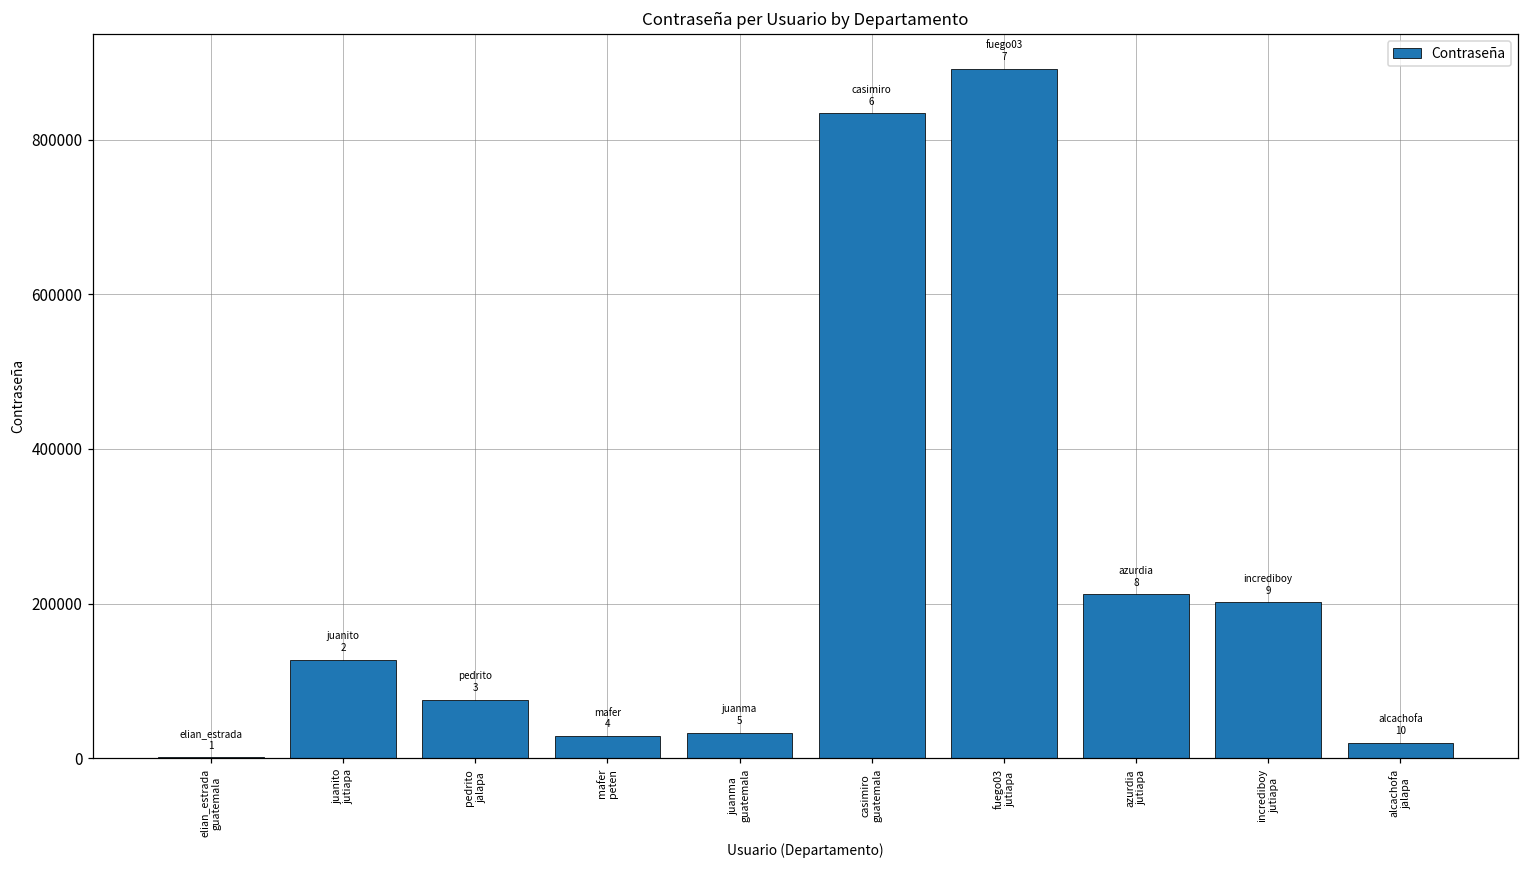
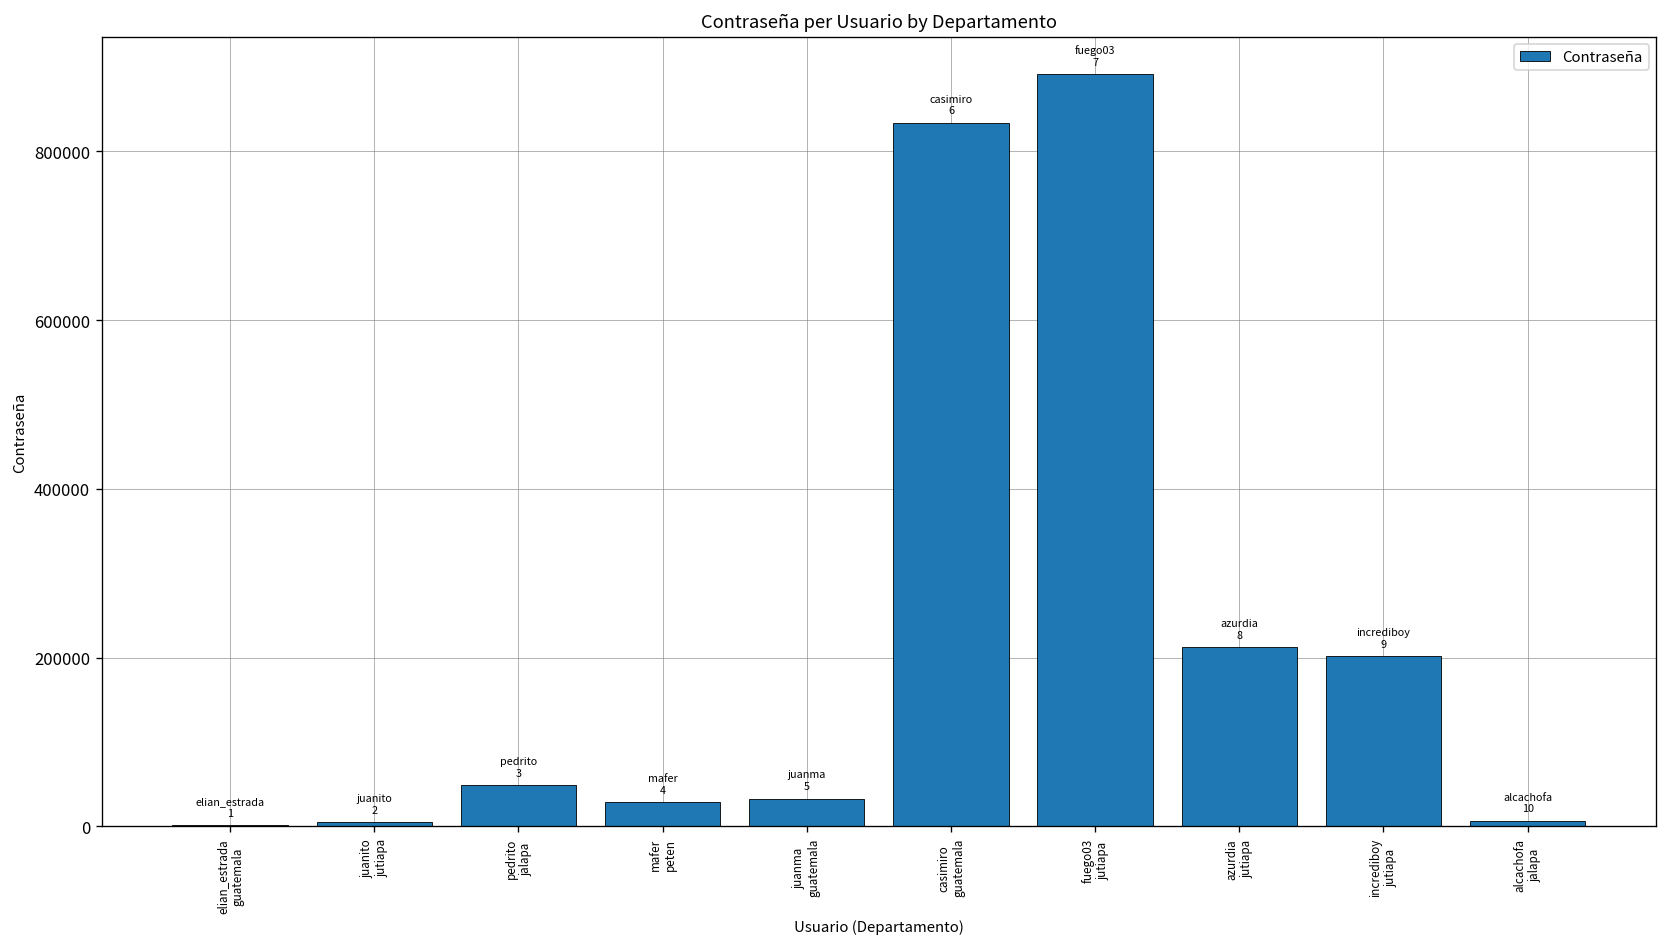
  {
-   "juanito jutiapa": 130000,
-   "pedrito jalapa": 80000,
-   "alcachofa jalapa": 20000
+   "juanito jutiapa": 0,
+   "pedrito jalapa": 50000,
+   "alcachofa jalapa": 10000
  }
